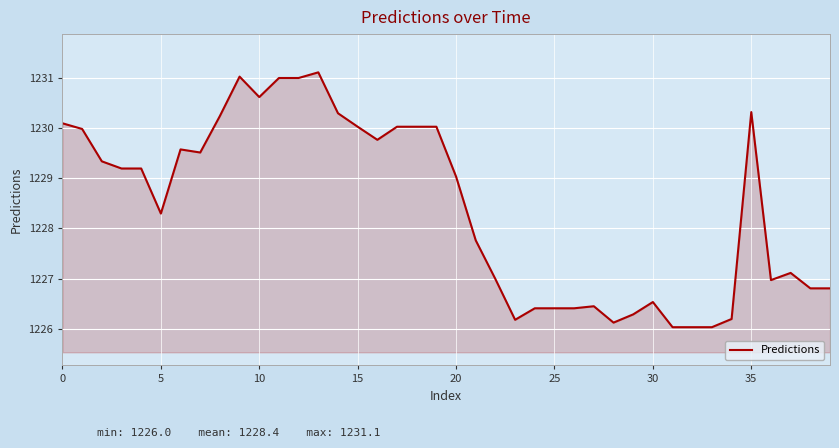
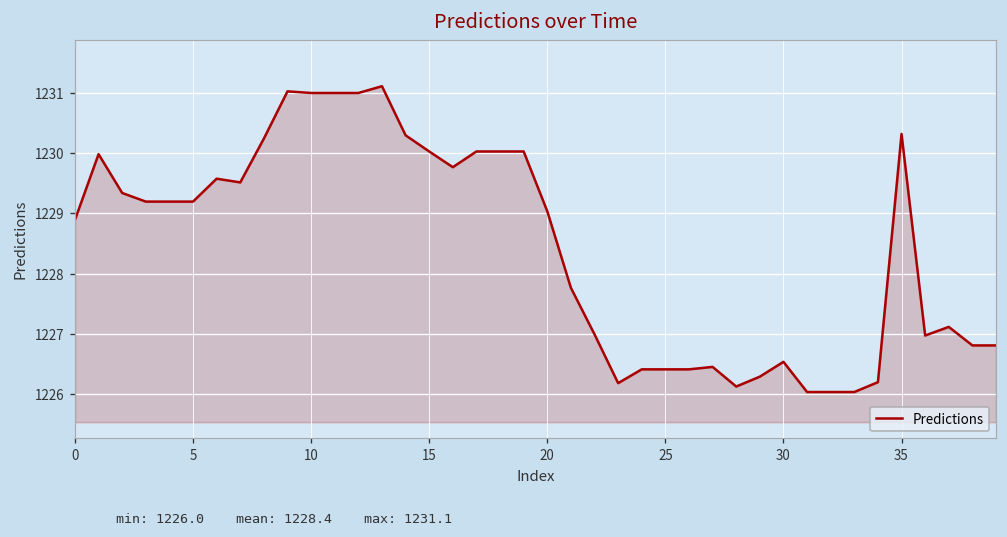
  {
-   "0": 1230.1,
-   "5": 1228.3,
-   "10": 1230.6,
+   "0": 1228.9,
+   "5": 1229.2,
+   "10": 1231.0,
    "15": 1230.0,
    "20": 1229.0,
    "25": 1226.4,
    "30": 1226.5,
    "35": 1230.3
  }
